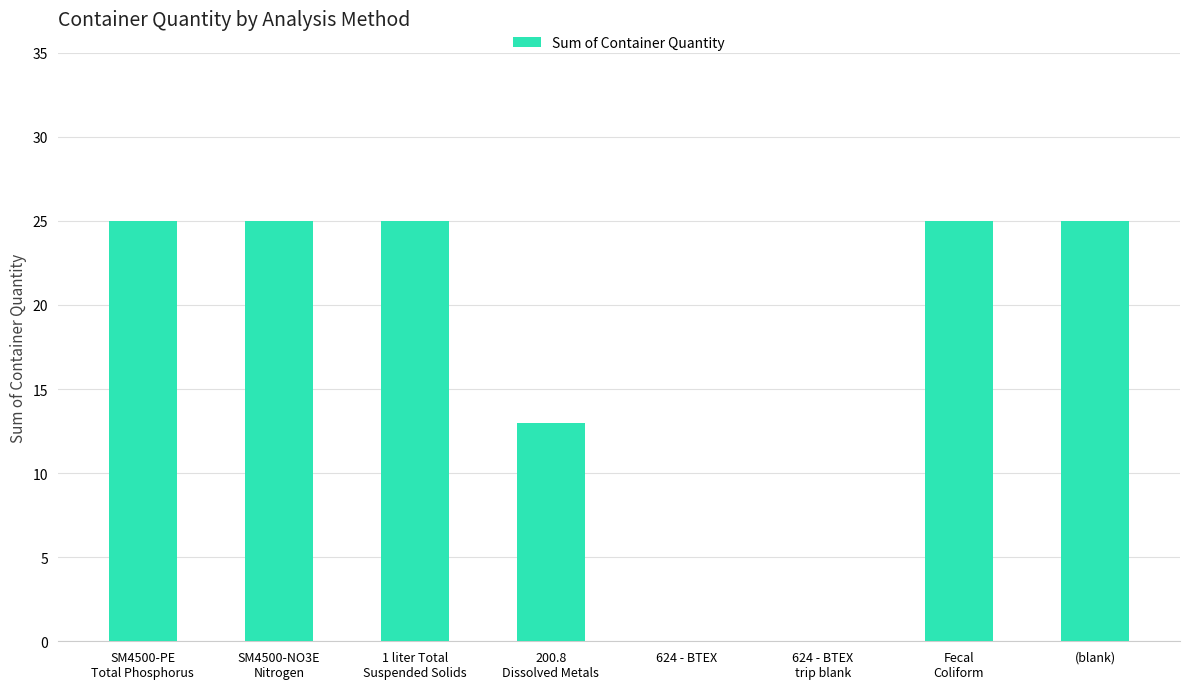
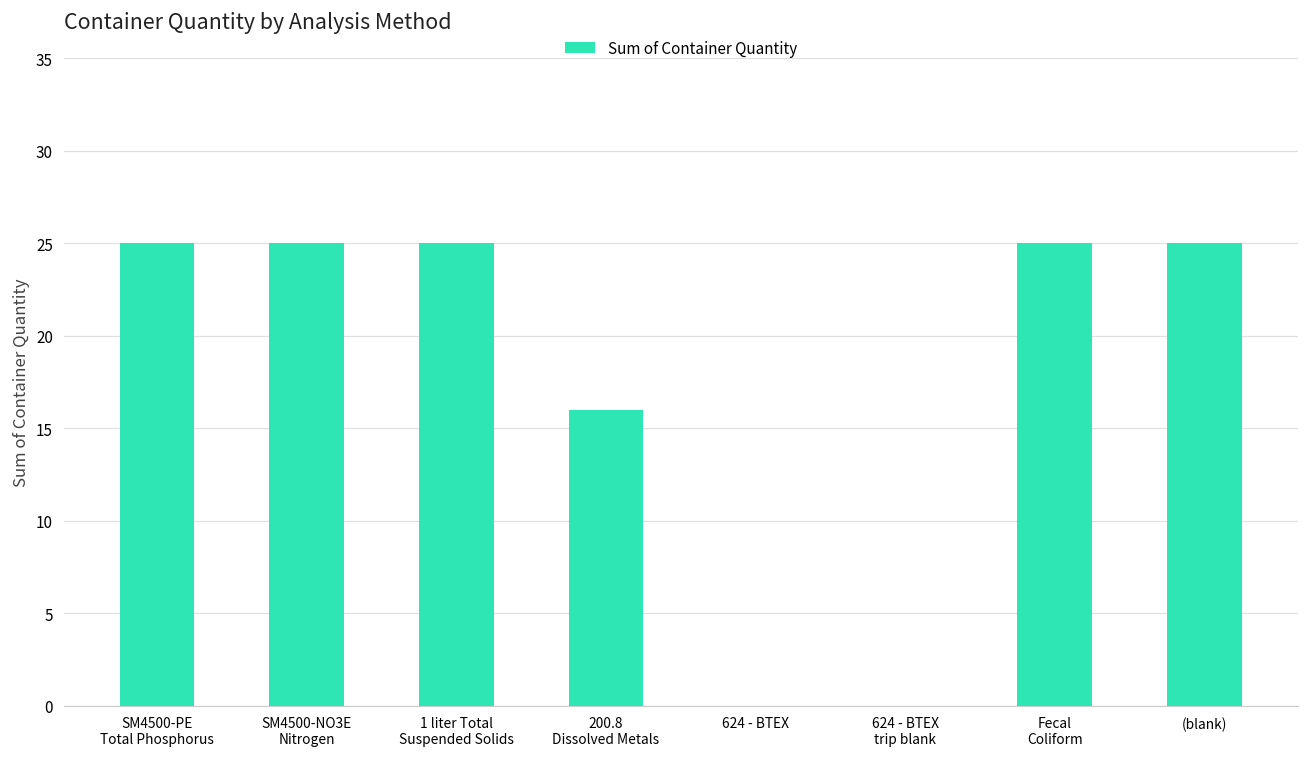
  {
    "SM4500-PE Total Phosphorus": 25,
    "SM4500-NO3E Nitrogen": 25,
    "1 liter Total Suspended Solids": 25,
-   "200.8 Dissolved Metals": 13,
+   "200.8 Dissolved Metals": 16,
    "624 - BTEX": 0,
    "624 - BTEX trip blank": 0,
    "Fecal Coliform": 25,
    "(blank)": 25
  }
